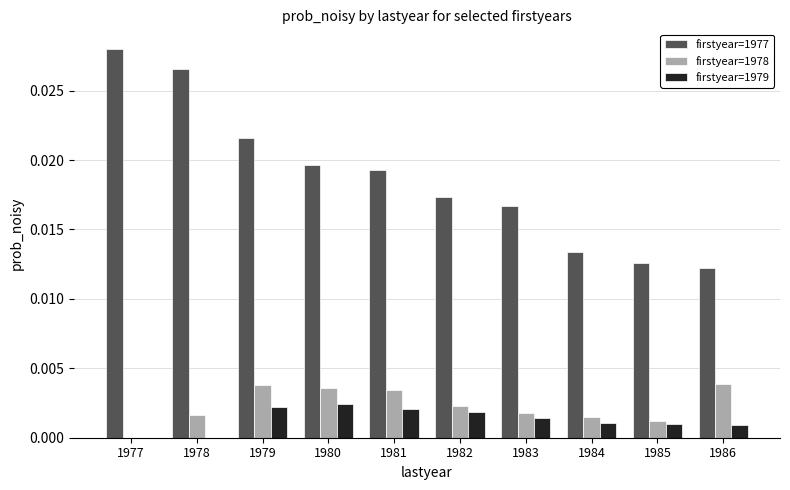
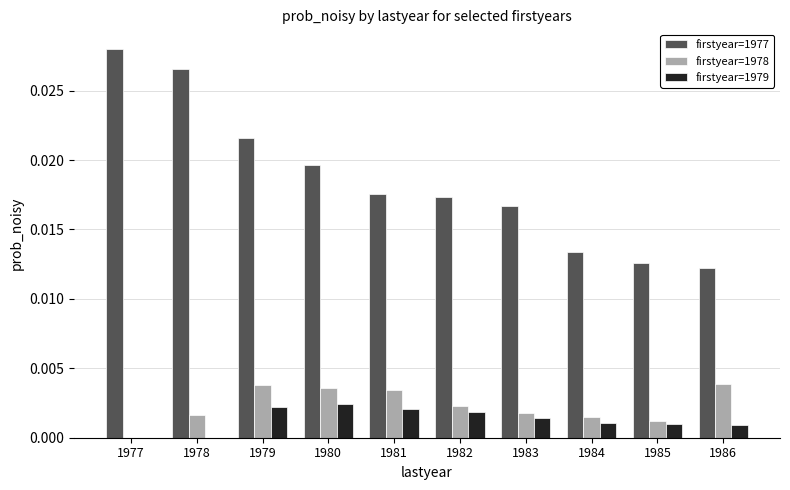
  {
    "firstyear=1977": {
      "1977": 0.0280,
      "1978": 0.0266,
      "1979": 0.0216,
      "1980": 0.0196,
-     "1981": 0.0193,
+     "1981": 0.0176,
      "1982": 0.0174,
      "1983": 0.0167,
      "1984": 0.0134,
      "1985": 0.0126,
      "1986": 0.0123
    },
    "firstyear=1978": {
      "1977": 0.0000,
      "1978": 0.0016,
      "1979": 0.0038,
      "1980": 0.0036,
      "1981": 0.0035,
      "1982": 0.0023,
      "1983": 0.0018,
      "1984": 0.0015,
      "1985": 0.0012,
      "1986": 0.0039
    },
    "firstyear=1979": {
      "1977": 0.0000,
      "1978": 0.0000,
      "1979": 0.0022,
      "1980": 0.0024,
      "1981": 0.0021,
      "1982": 0.0018,
      "1983": 0.0014,
      "1984": 0.0011,
      "1985": 0.0010,
      "1986": 0.0009
    }
  }
